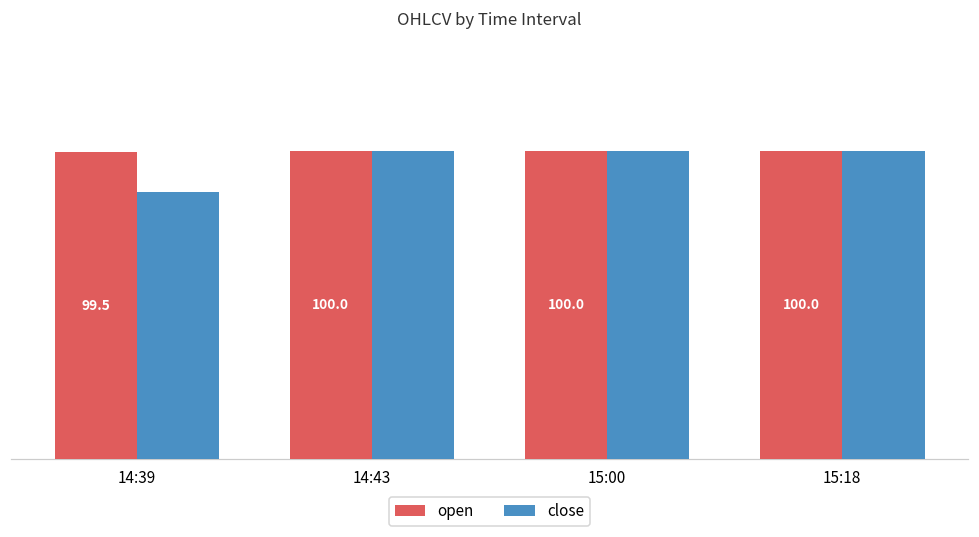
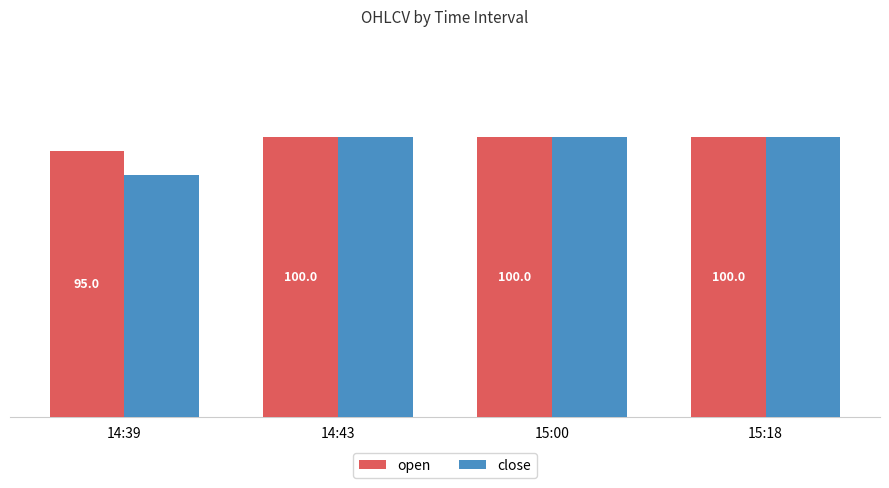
  {
    "open": {
-     "14:39": 99.5,
+     "14:39": 95.0,
      "14:43": 100.0,
      "15:00": 100.0,
      "15:18": 100.0
    }
  }
